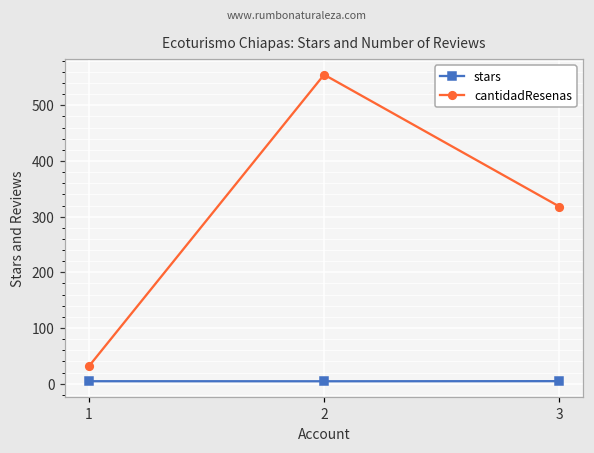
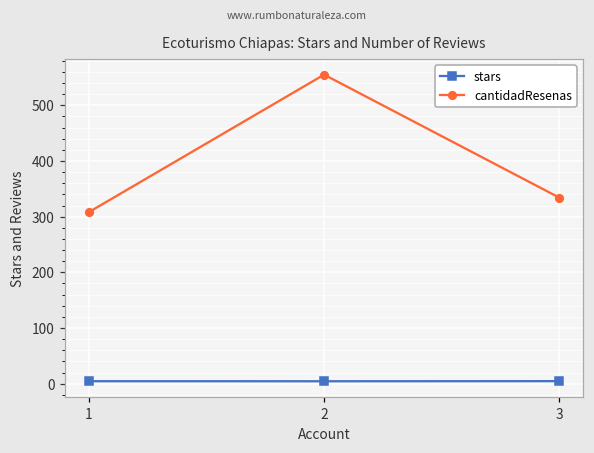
  {
    "stars": {
      "1": 0,
      "2": 0,
      "3": 0
    },
    "cantidadResenas": {
-     "1": 30,
+     "1": 310,
      "2": 560,
-     "3": 320
+     "3": 330
    }
  }
